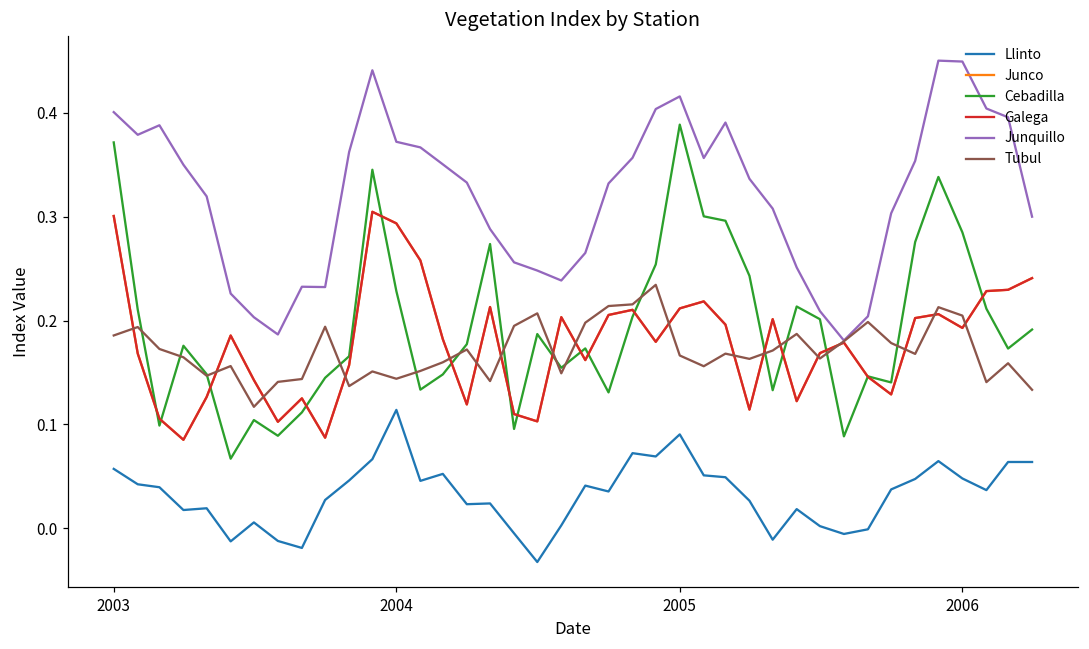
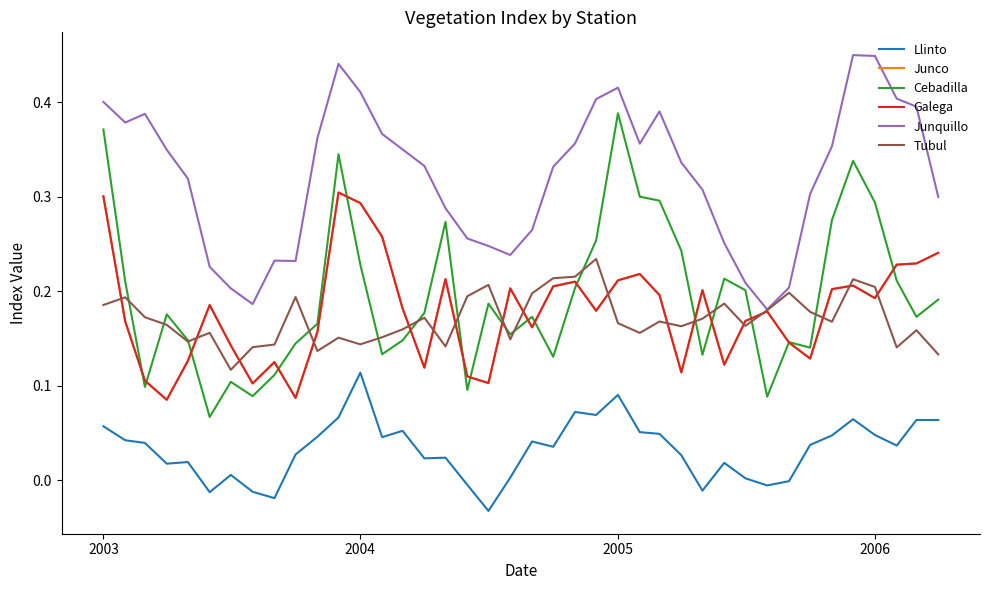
  {
    "Llinto": {
      "2003": 0.06,
      "2004": 0.11,
      "2005": 0.09,
      "2006": 0.05
    },
    "Galega": {
      "2003": 0.30,
      "2004": 0.29,
      "2005": 0.21,
      "2006": 0.19
    },
    "Cebadilla": {
      "2003": 0.37,
      "2004": 0.23,
      "2005": 0.39,
-     "2006": 0.28
+     "2006": 0.29
    },
    "Junquillo": {
      "2003": 0.40,
-     "2004": 0.37,
+     "2004": 0.41,
      "2005": 0.42,
      "2006": 0.45
    },
    "Tubul": {
      "2003": 0.19,
      "2004": 0.14,
      "2005": 0.17,
      "2006": 0.20
    }
  }
